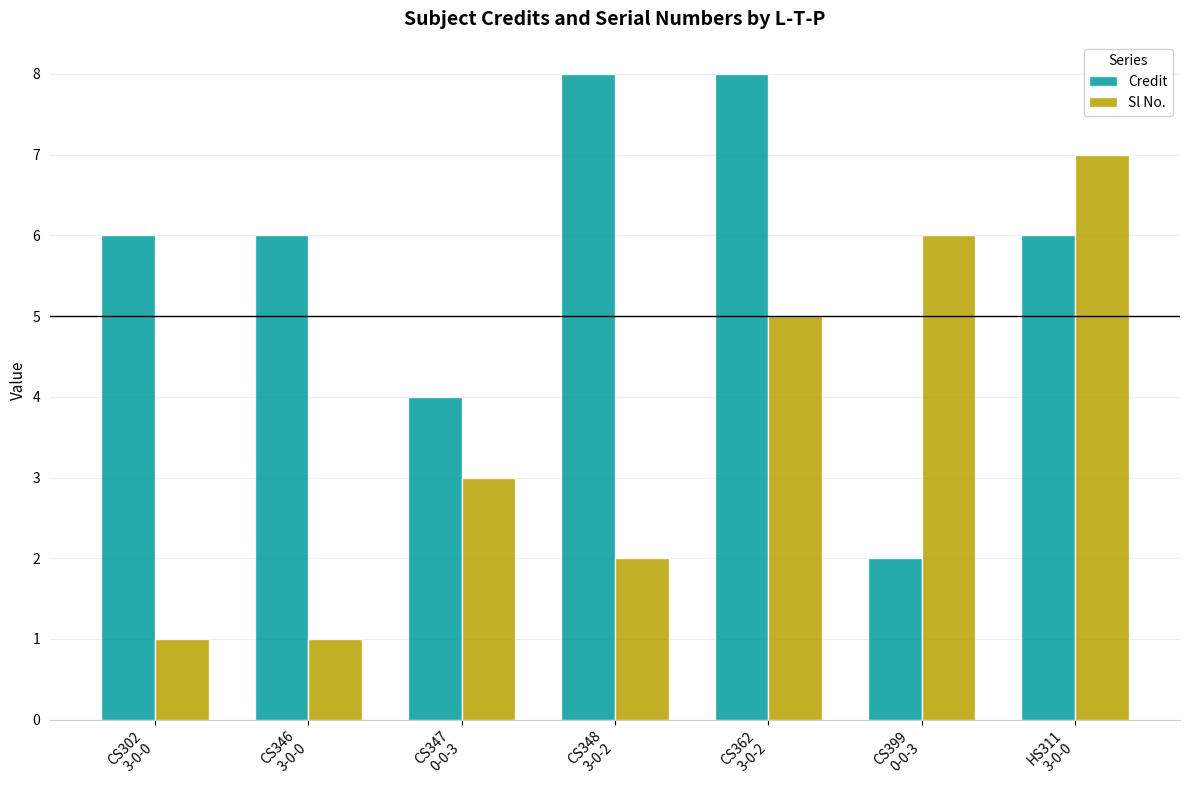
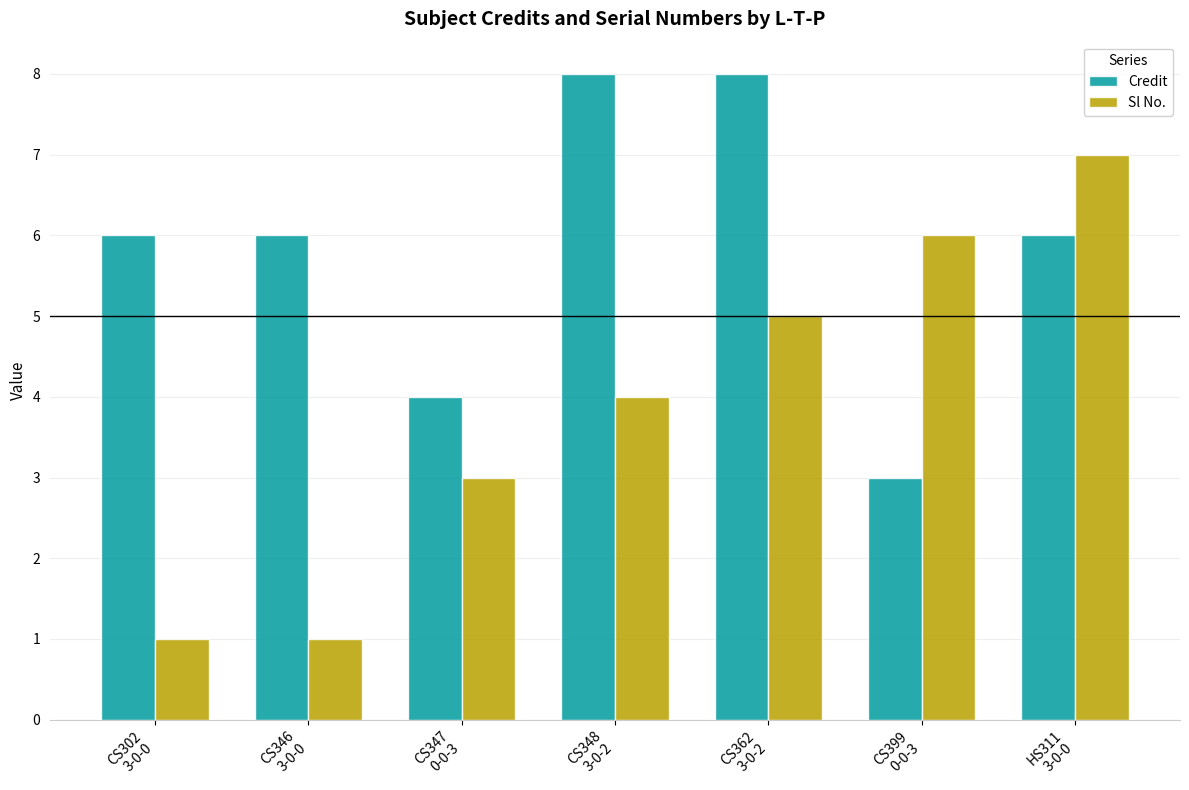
  {
    "Credit": {
      "CS302 3-0-0": 6,
      "CS346 3-0-0": 6,
      "CS347 0-0-3": 4,
      "CS348 3-0-2": 8,
      "CS362 3-0-2": 8,
-     "CS399 0-0-3": 2,
+     "CS399 0-0-3": 3,
      "HS311 3-0-0": 6
    },
    "Sl No.": {
      "CS302 3-0-0": 1,
      "CS346 3-0-0": 1,
      "CS347 0-0-3": 3,
-     "CS348 3-0-2": 2,
+     "CS348 3-0-2": 4,
      "CS362 3-0-2": 5,
      "CS399 0-0-3": 6,
      "HS311 3-0-0": 7
    }
  }
